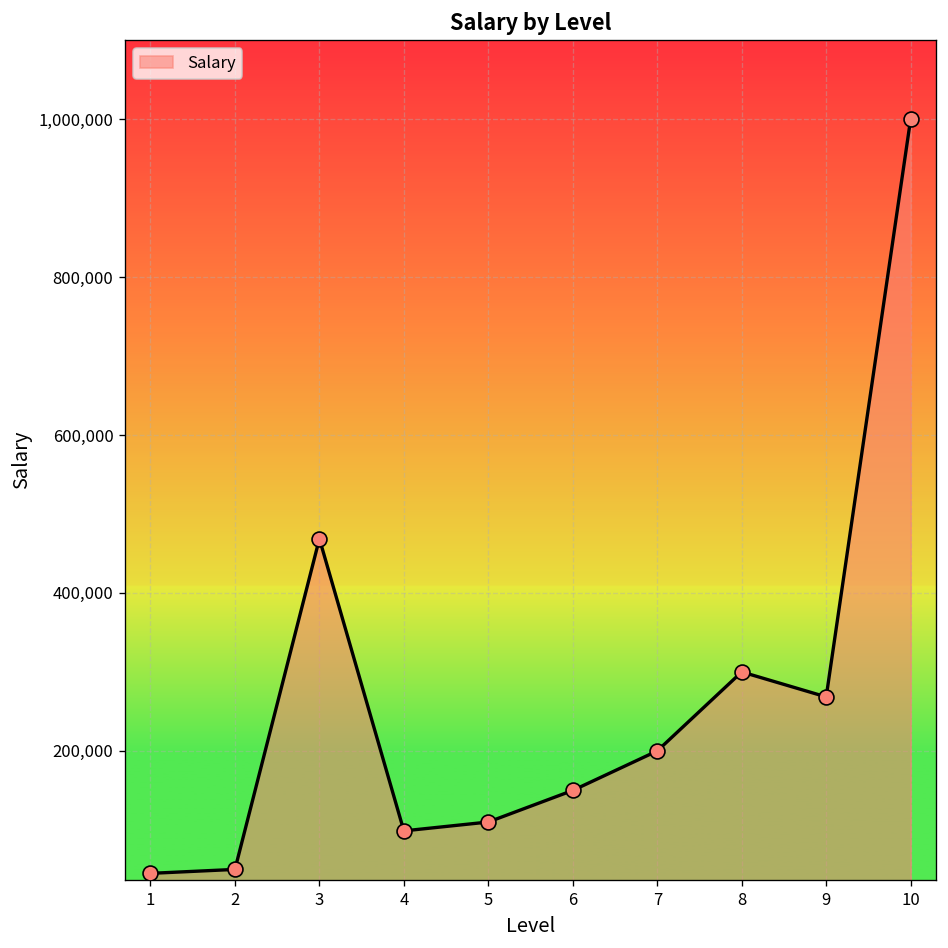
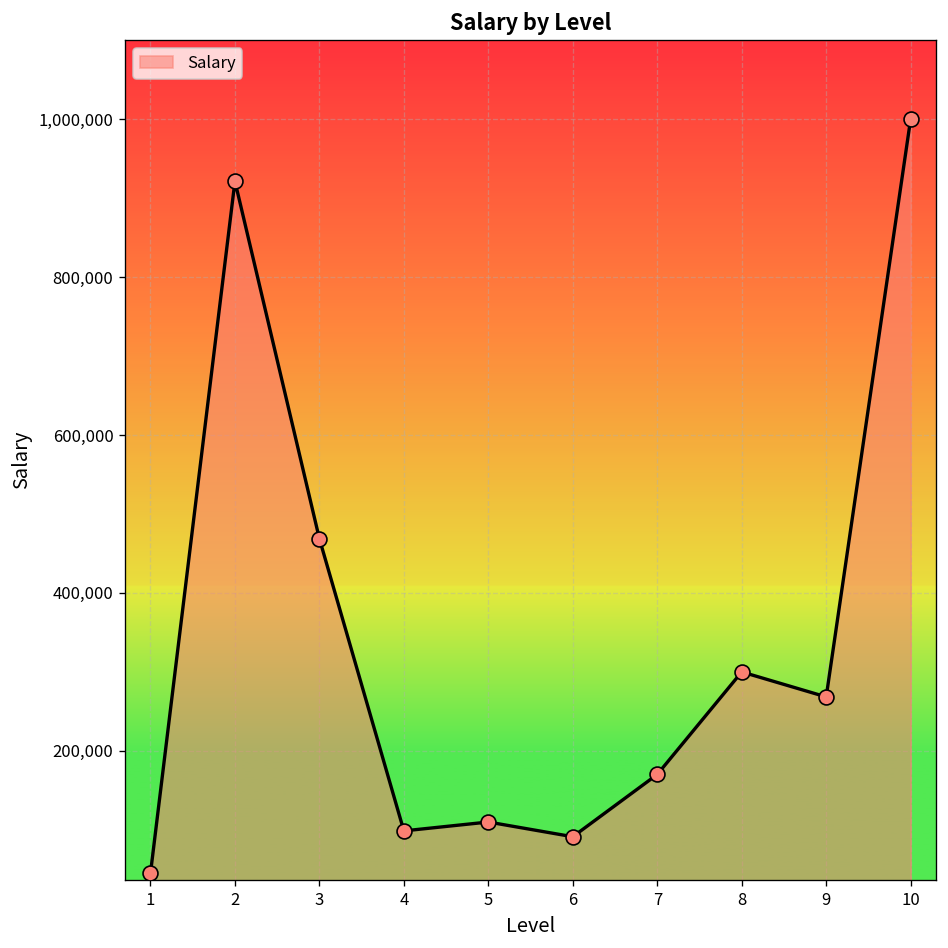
  {
    "1": "50,000",
-   "2": "50,000",
+   "2": "920,000",
    "3": "470,000",
    "4": "100,000",
    "5": "110,000",
-   "6": "150,000",
-   "7": "200,000",
+   "6": "90,000",
+   "7": "170,000",
    "8": "300,000",
    "9": "270,000",
    "10": "1,000,000"
  }
